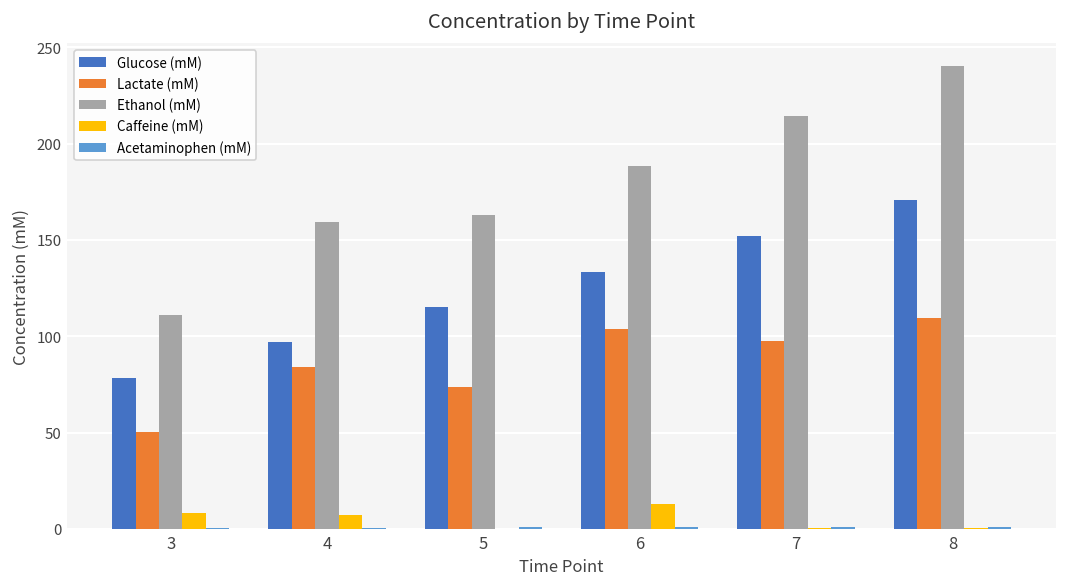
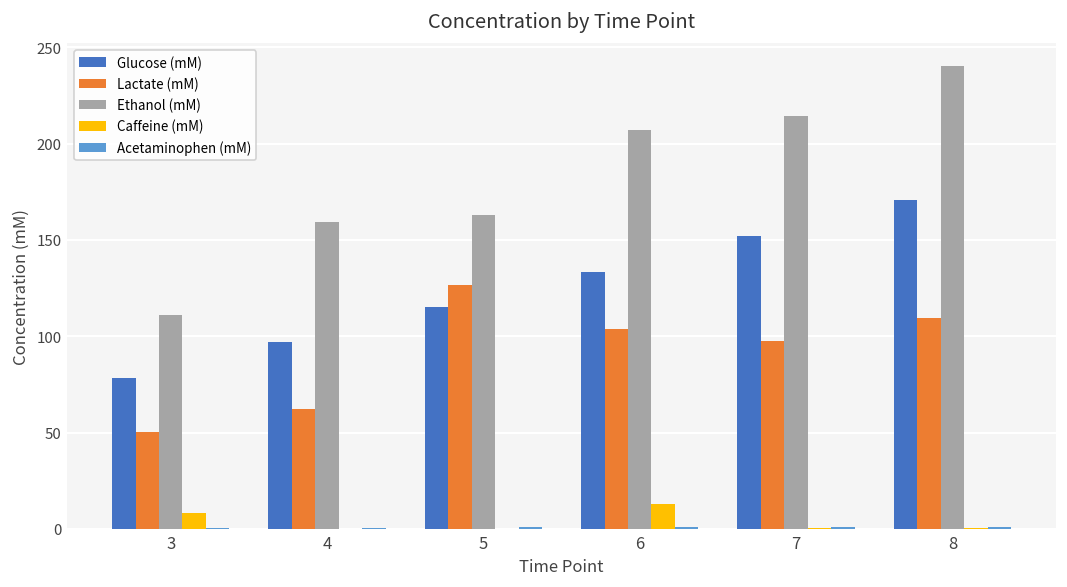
  {
    "Lactate (mM)": {
      "3": 50,
-     "4": 84,
-     "5": 74,
+     "4": 62,
+     "5": 127,
      "6": 104,
      "7": 98,
      "8": 109
    },
    "Ethanol (mM)": {
      "3": 111,
      "4": 159,
      "5": 163,
-     "6": 189,
+     "6": 207,
      "7": 214,
      "8": 240
    },
    "Caffeine (mM)": {
      "3": 8,
-     "4": 7,
+     "4": 0,
      "6": 13
    }
  }
